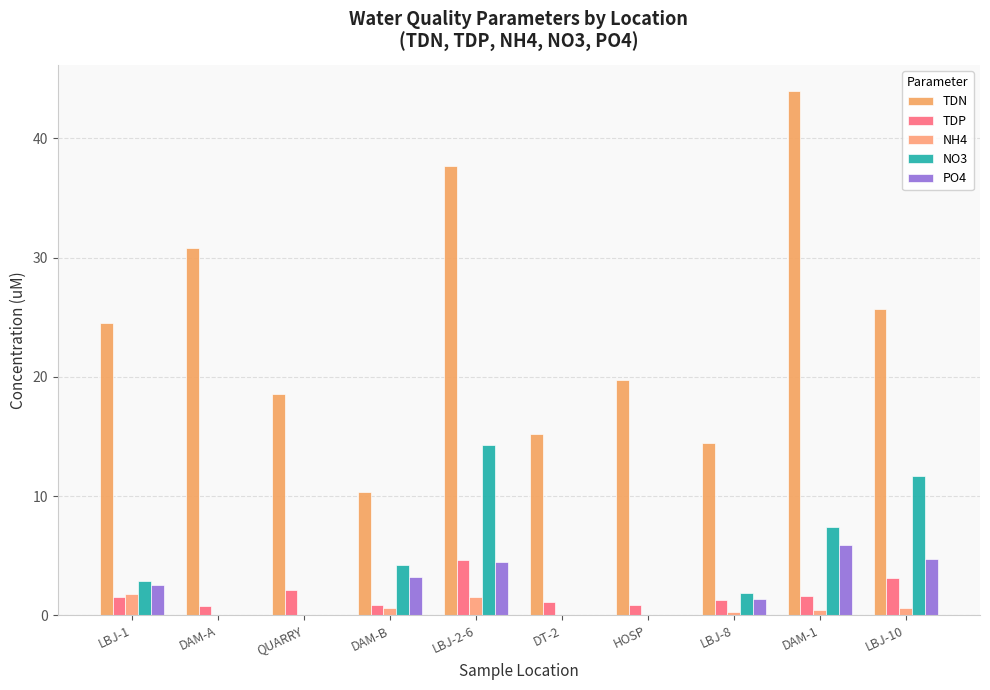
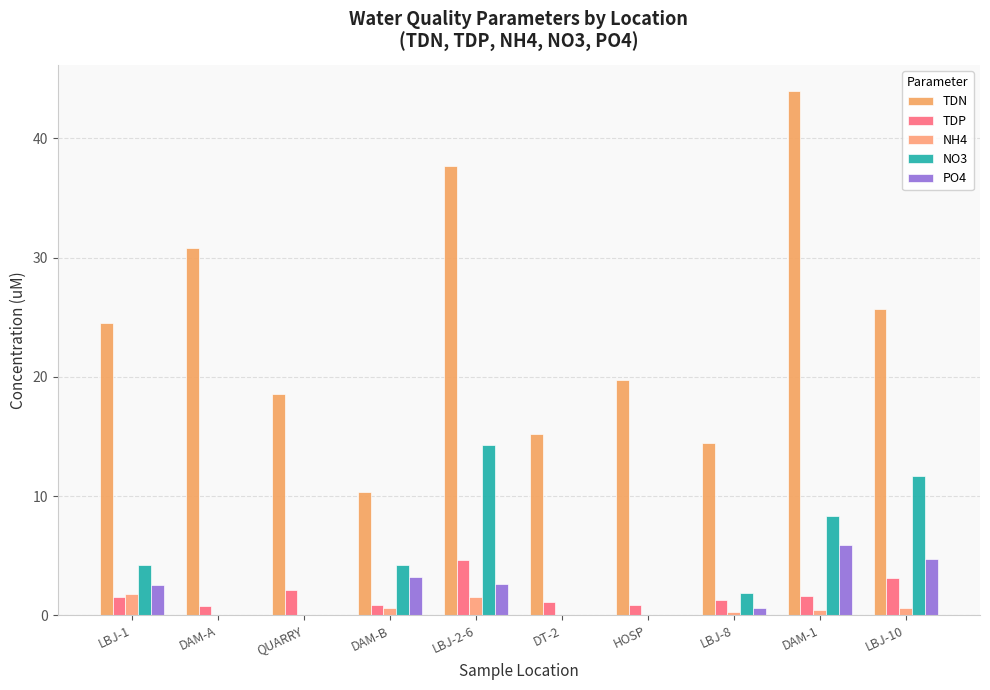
  {
    "NO3": {
-     "LBJ-1": 2.9,
+     "LBJ-1": 4.2,
      "DAM-A": 0.0,
      "QUARRY": 0.0,
      "DAM-B": 4.3,
      "LBJ-2-6": 14.3,
      "DT-2": 0.0,
      "HOSP": 0.0,
      "LBJ-8": 1.9,
-     "DAM-1": 7.4,
+     "DAM-1": 8.3,
      "LBJ-10": 11.7
    },
    "PO4": {
      "LBJ-1": 2.6,
      "DAM-A": 0.0,
      "QUARRY": 0.0,
      "DAM-B": 3.3,
-     "LBJ-2-6": 4.5,
+     "LBJ-2-6": 2.6,
      "DT-2": 0.0,
      "HOSP": 0.0,
-     "LBJ-8": 1.4,
+     "LBJ-8": 0.6,
      "DAM-1": 5.9,
      "LBJ-10": 4.8
    }
  }
